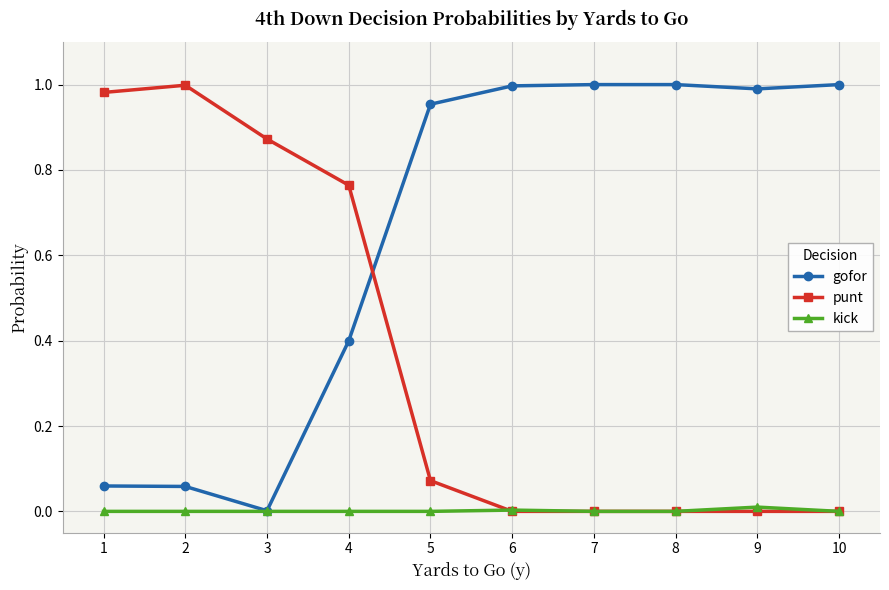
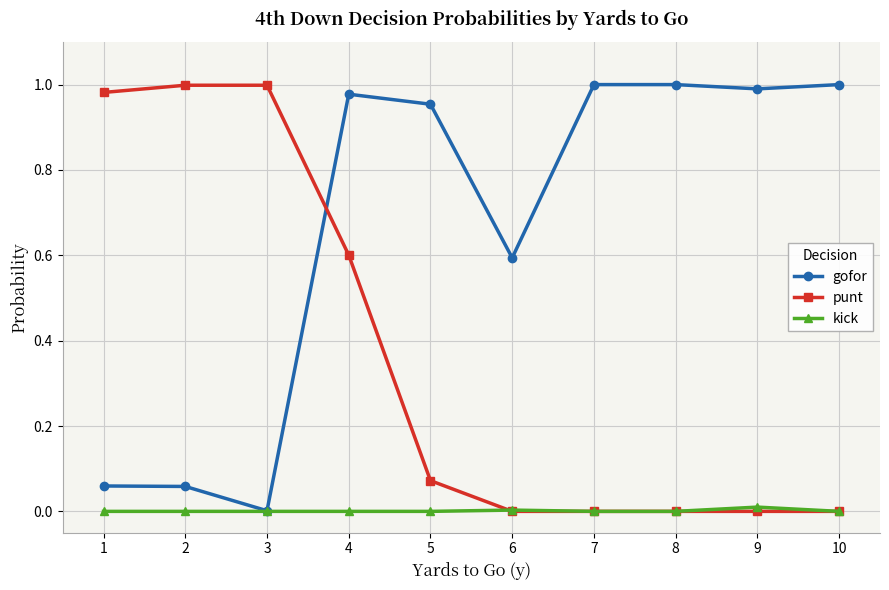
  {
    "gofor": {
      "1": 0.06,
      "2": 0.06,
-     "4": 0.40,
+     "4": 0.98,
      "5": 0.95,
-     "6": 1.00,
+     "6": 0.59,
      "7": 1.00,
      "8": 1.00,
      "9": 0.99,
      "10": 1.00
    },
    "punt": {
      "1": 0.98,
      "2": 1.00,
-     "3": 0.87,
-     "4": 0.76,
+     "3": 1.00,
+     "4": 0.60,
      "5": 0.07,
      "9": 0.00
    },
    "kick": {
      "1": 0.00,
      "2": 0.00,
      "4": 0.00,
      "5": 0.00,
      "9": 0.01
    }
  }
